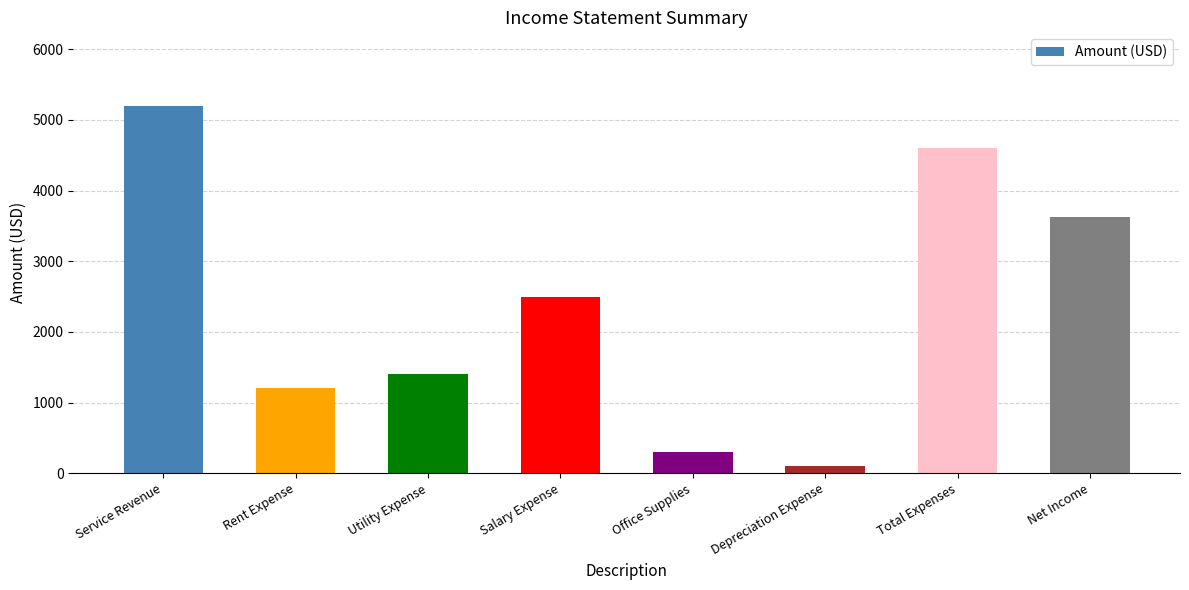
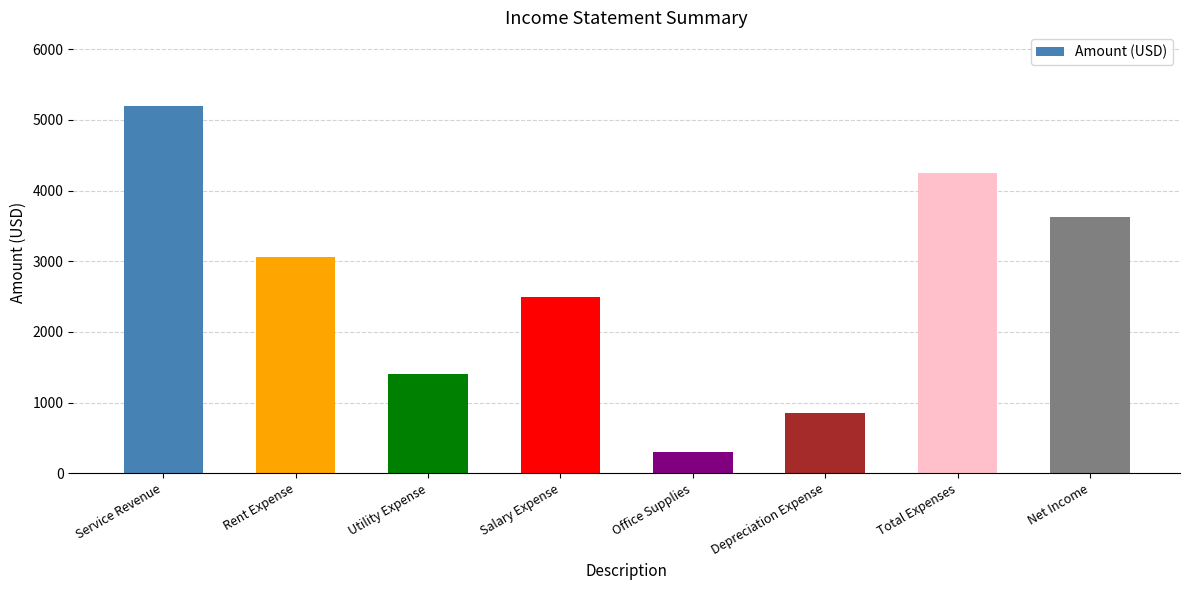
  {
    "Service Revenue": 5200,
-   "Rent Expense": 1200,
+   "Rent Expense": 3100,
    "Utility Expense": 1400,
    "Salary Expense": 2500,
    "Office Supplies": 300,
-   "Depreciation Expense": 100,
-   "Total Expenses": 4600,
+   "Depreciation Expense": 900,
+   "Total Expenses": 4300,
    "Net Income": 3600
  }
